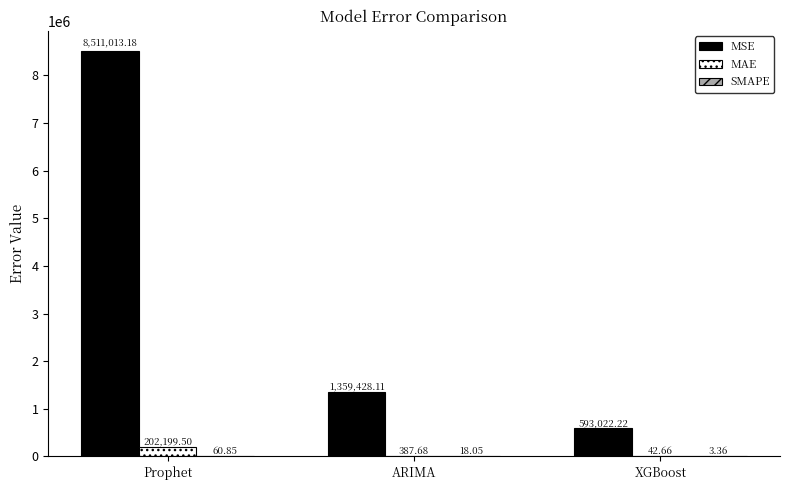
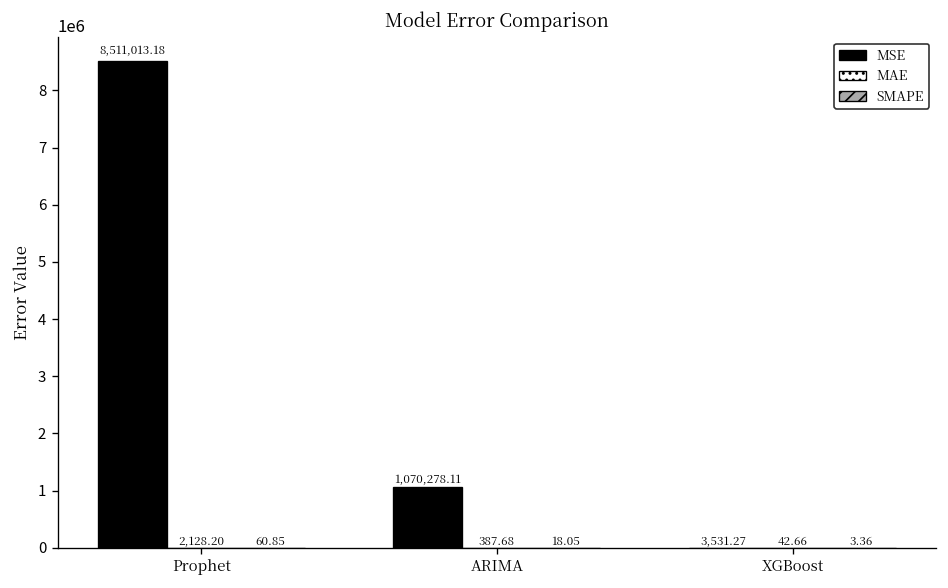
  {
    "MSE": {
      "Prophet": "8,511,013.18",
-     "ARIMA": "1,359,428.11",
-     "XGBoost": "593,022.22"
+     "ARIMA": "1,070,278.11",
+     "XGBoost": "3,531.27"
    },
    "MAE": {
-     "Prophet": "202,199.50",
+     "Prophet": "2,128.20",
      "ARIMA": "387.68",
      "XGBoost": "42.66"
    },
    "SMAPE": {
      "Prophet": "60.85",
      "ARIMA": "18.05",
      "XGBoost": "3.36"
    }
  }
